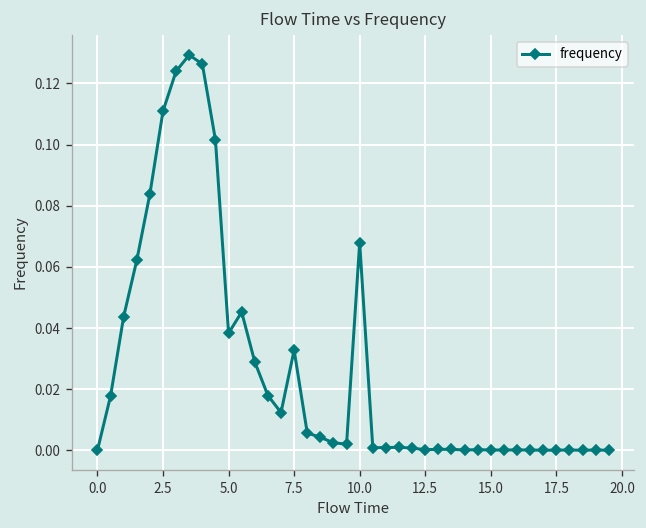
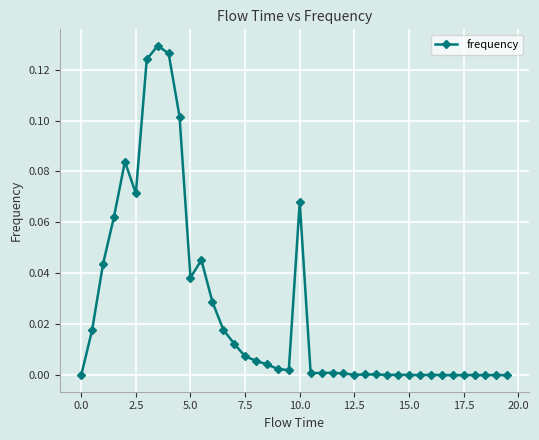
  {
    "0.0": 0.000,
-   "2.5": 0.111,
+   "2.5": 0.071,
    "5.0": 0.038,
-   "7.5": 0.033,
+   "7.5": 0.007,
    "10.0": 0.068,
    "12.5": 0.000,
    "15.0": 0.000,
    "17.5": 0.000
  }
